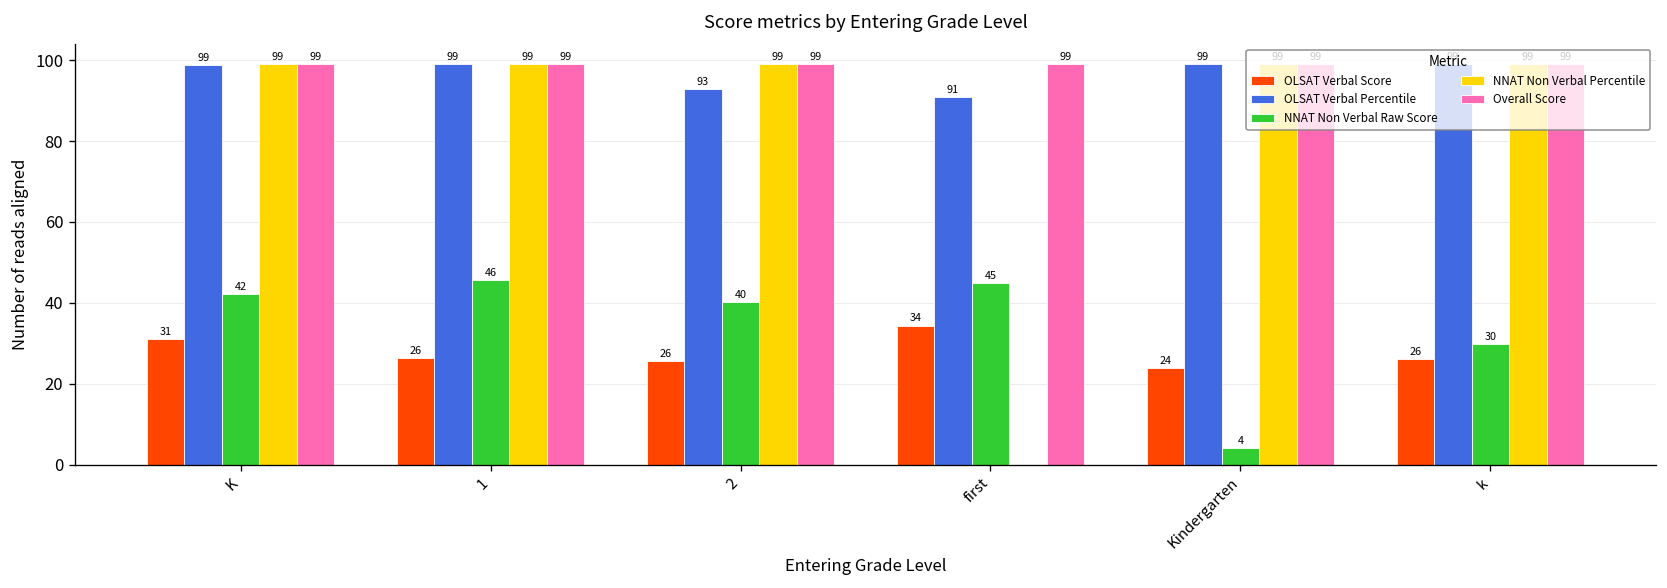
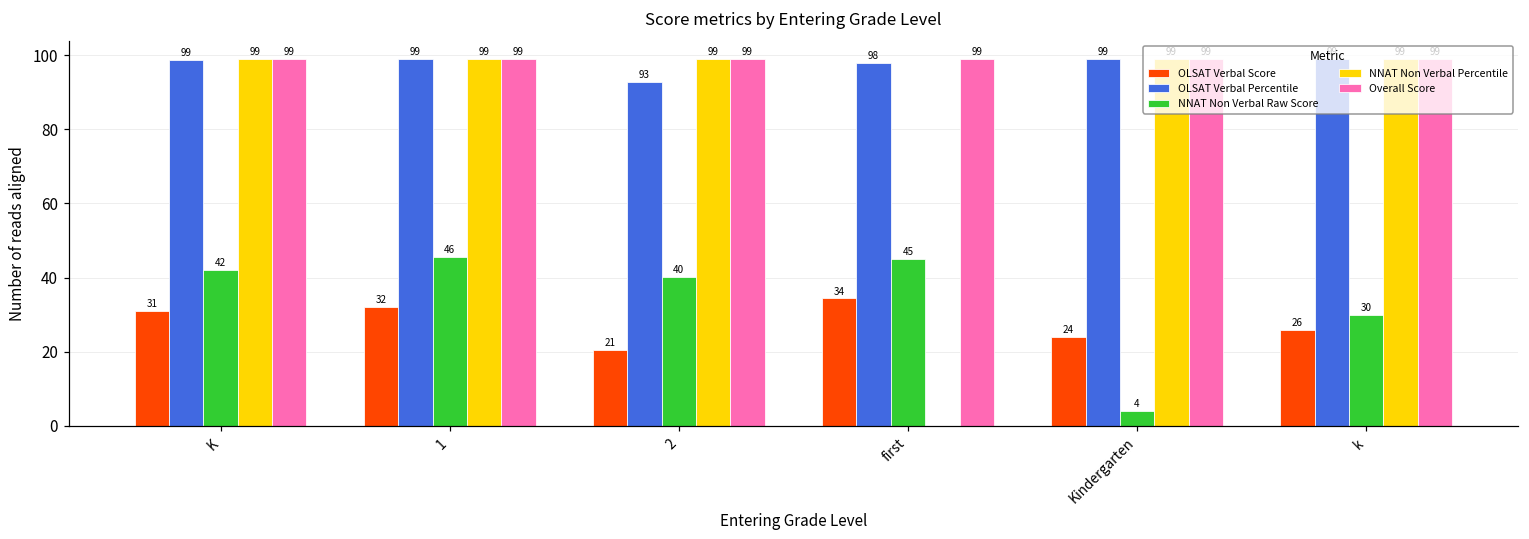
  {
    "OLSAT Verbal Score": {
      "K": 31,
-     "1": 26,
-     "2": 26,
+     "1": 32,
+     "2": 21,
      "first": 34,
      "Kindergarten": 24,
      "k": 26
    },
    "OLSAT Verbal Percentile": {
      "K": 99,
      "1": 99,
      "2": 93,
-     "first": 91,
+     "first": 98,
      "Kindergarten": 99
    },
    "NNAT Non Verbal Raw Score": {
      "K": 42,
      "1": 46,
      "2": 40,
      "first": 45,
      "Kindergarten": 4,
      "k": 30
    },
    "NNAT Non Verbal Percentile": {
      "K": 99,
      "1": 99,
      "2": 99
    },
    "Overall Score": {
      "K": 99,
      "1": 99,
      "2": 99,
      "first": 99
    }
  }
